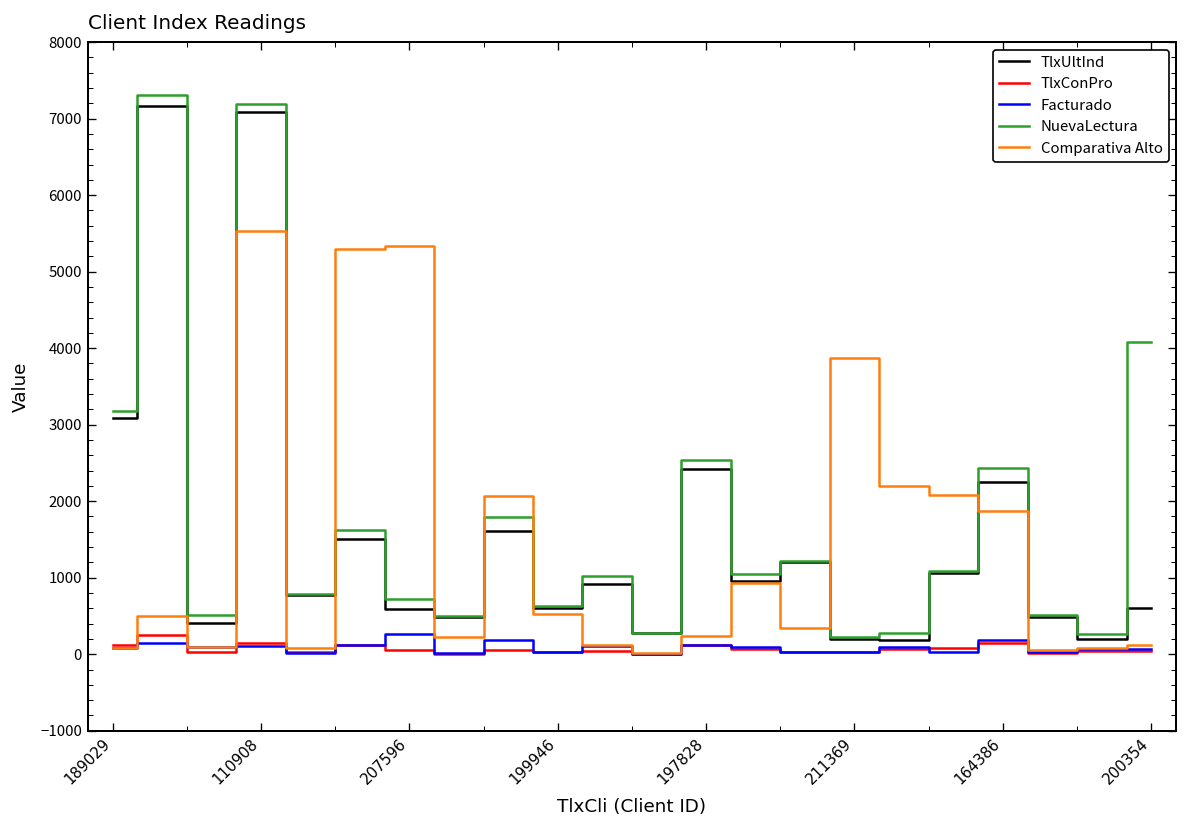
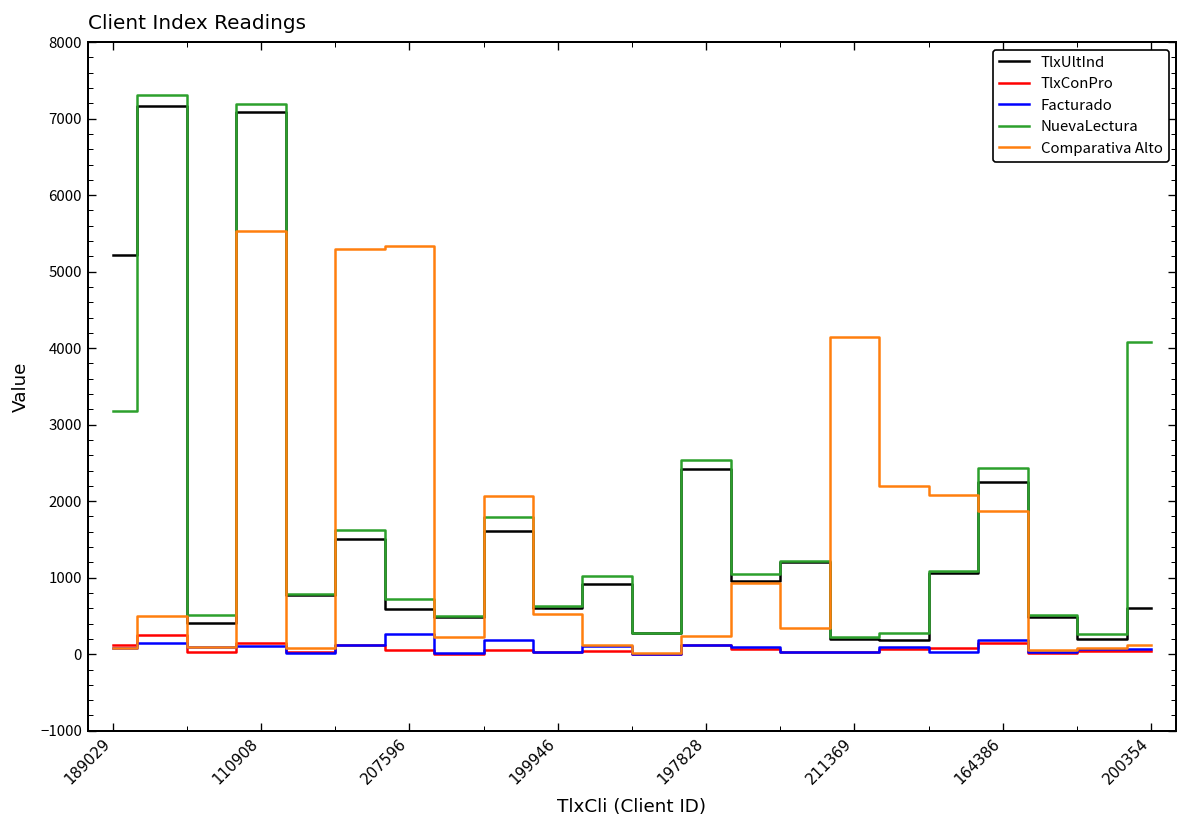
  {
    "TlxUltInd": {
-     "189029": 3100,
+     "189029": 5200,
      "110908": 7100,
      "207596": 600,
      "197828": 2400,
      "164386": 2200,
      "200354": 600
    },
    "TlxConPro": {
      "110908": 200,
      "207596": 100
    },
    "Facturado": {
      "110908": 100,
      "207596": 300
    },
    "NuevaLectura": {
      "189029": 3200,
      "110908": 7200,
      "207596": 700,
      "197828": 2500,
      "164386": 2400,
      "200354": 4100
    },
    "Comparativa Alto": {
      "110908": 5500,
      "207596": 5300,
      "199946": 500,
      "197828": 200,
-     "211369": 3900,
+     "211369": 4100,
      "164386": 1900,
      "200354": 100
    }
  }
